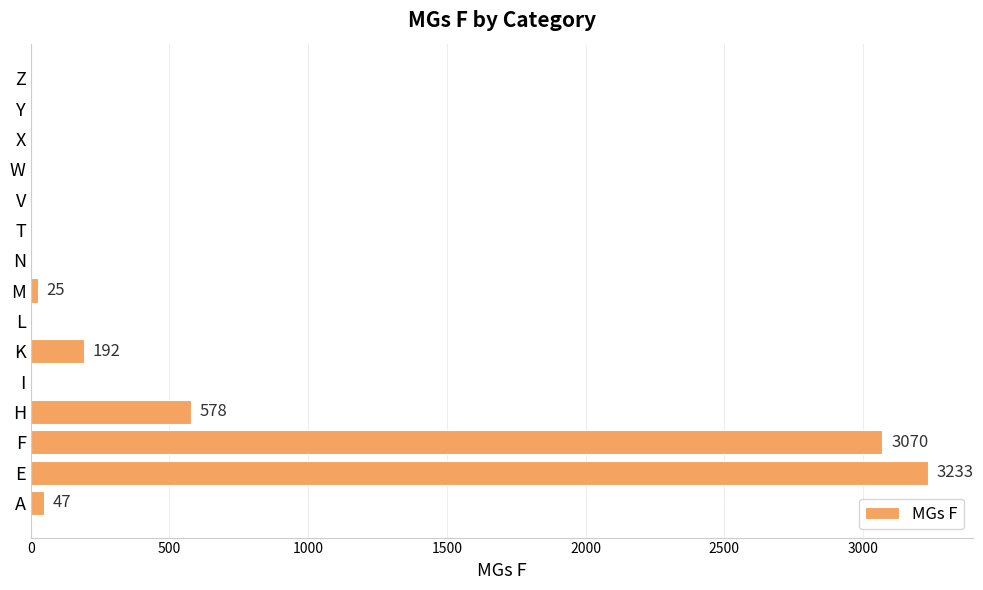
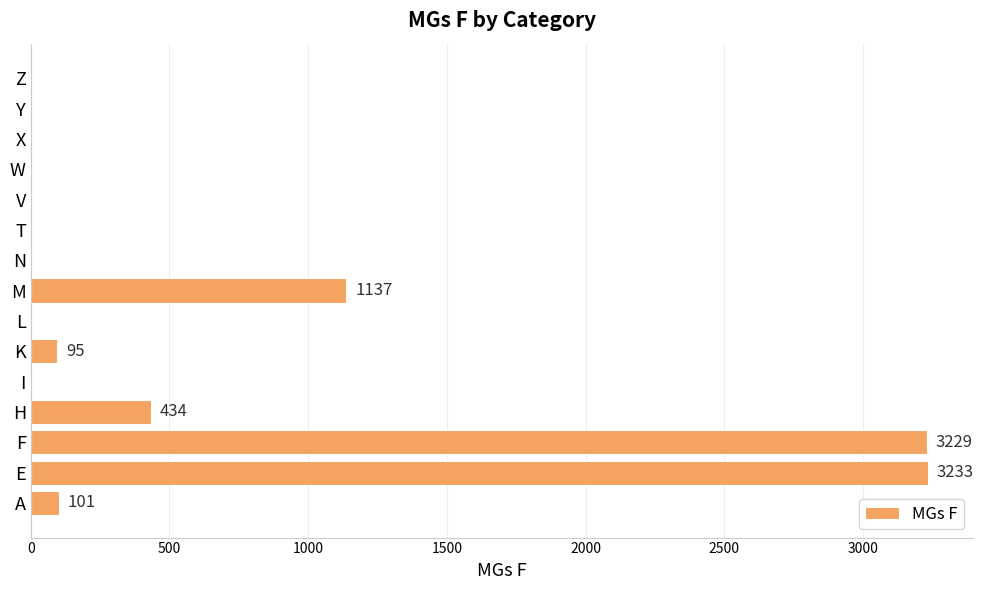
  {
-   "M": 25,
-   "K": 192,
-   "H": 578,
-   "F": 3070,
+   "M": 1137,
+   "K": 95,
+   "H": 434,
+   "F": 3229,
    "E": 3233,
-   "A": 47
+   "A": 101
  }
